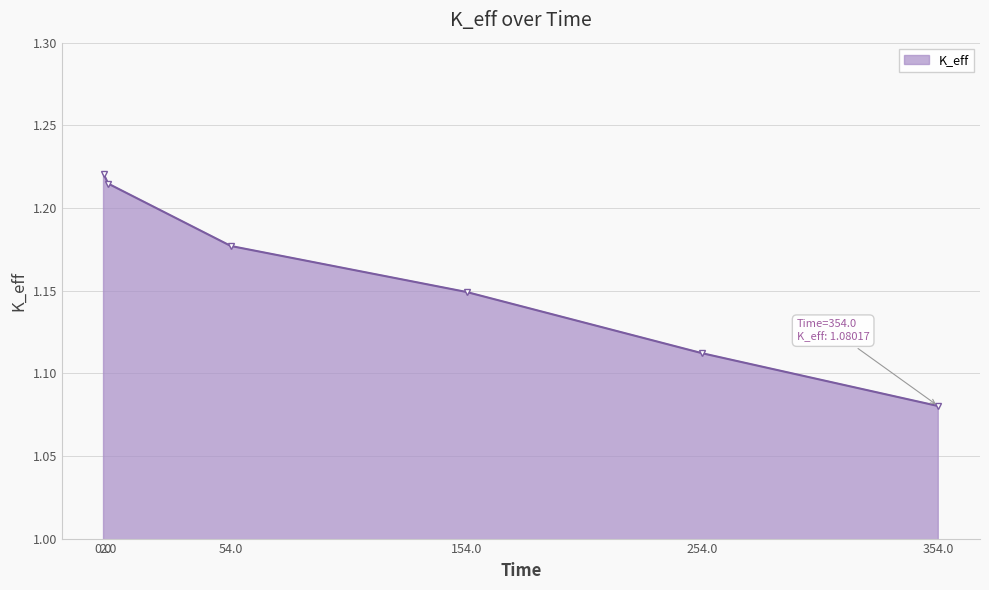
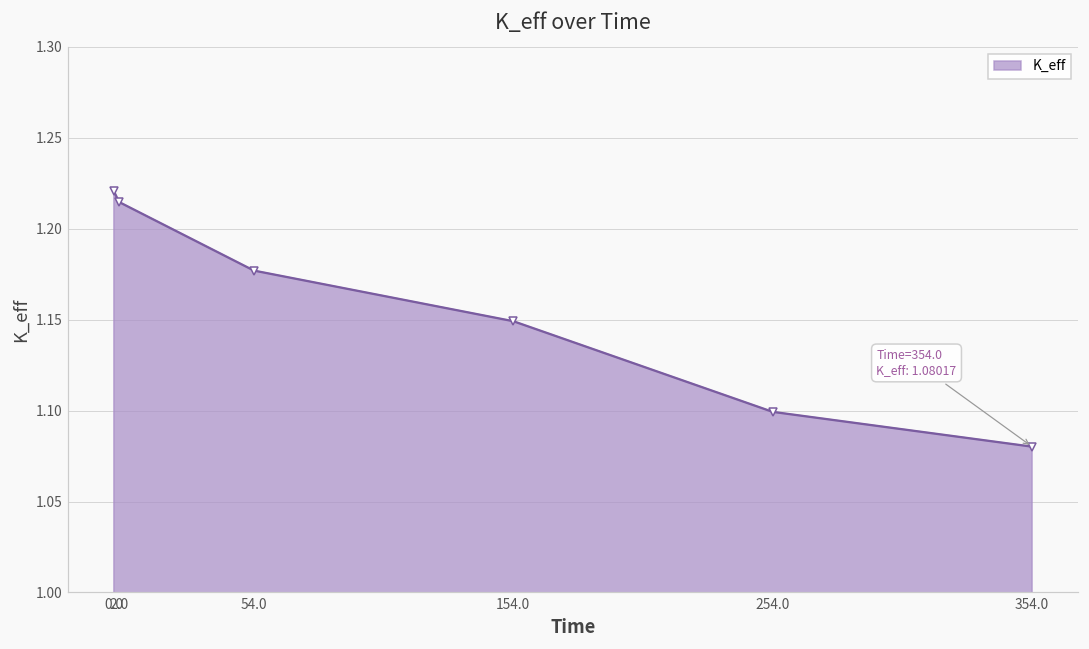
  {
    "54.0": 1.177,
    "154.0": 1.149,
-   "254.0": 1.112
+   "254.0": 1.099
  }
